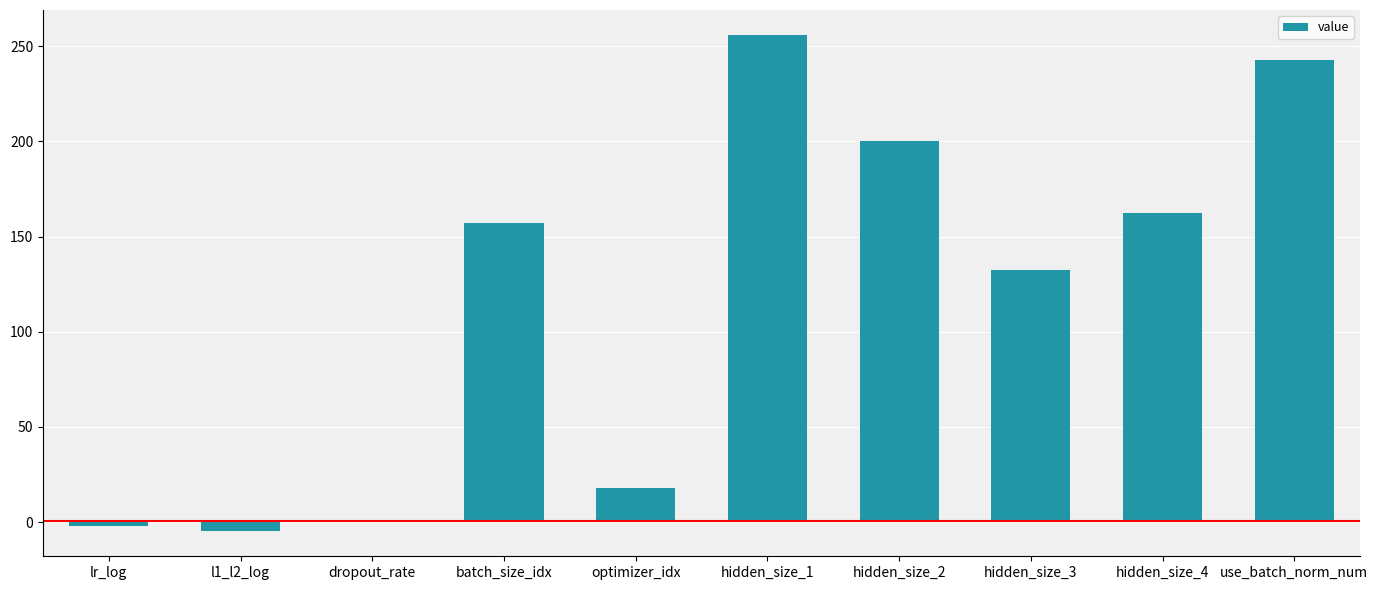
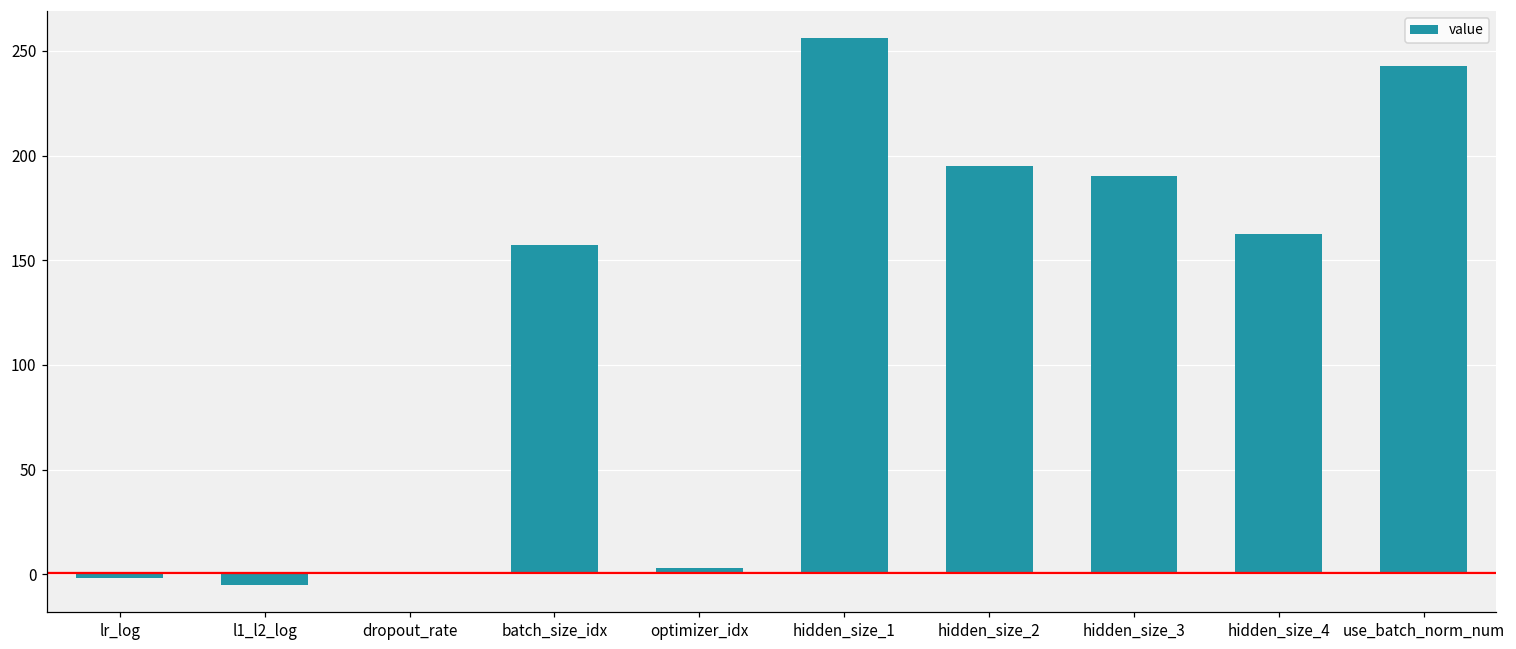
  {
    "lr_log": -2,
    "l1_l2_log": -5,
    "batch_size_idx": 157,
-   "optimizer_idx": 18,
+   "optimizer_idx": 3,
    "hidden_size_1": 256,
-   "hidden_size_2": 200,
-   "hidden_size_3": 133,
+   "hidden_size_2": 195,
+   "hidden_size_3": 190,
    "hidden_size_4": 163,
    "use_batch_norm_num": 243
  }
